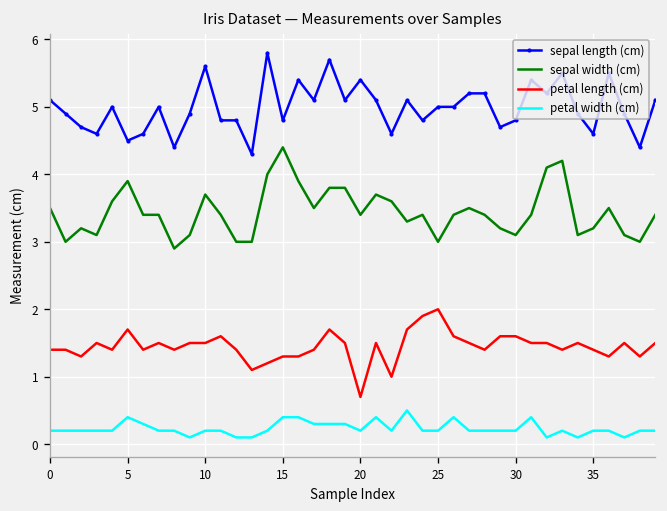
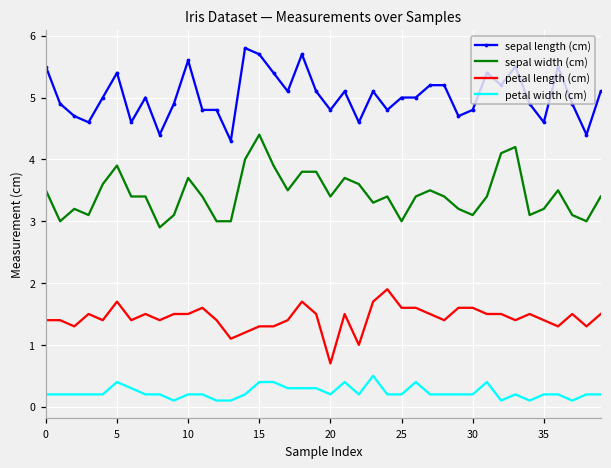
  {
    "sepal length (cm)": {
-     "0": 5.1,
-     "5": 4.5,
+     "0": 5.5,
+     "5": 5.4,
      "10": 5.6,
-     "15": 4.8,
-     "20": 5.4,
+     "15": 5.7,
+     "20": 4.8,
      "25": 5.0,
      "30": 4.8,
      "35": 4.6
    },
    "sepal width (cm)": {
      "0": 3.5,
      "5": 3.9,
      "10": 3.7,
      "15": 4.4,
      "20": 3.4,
      "25": 3.0,
      "30": 3.1,
      "35": 3.2
    },
    "petal length (cm)": {
      "0": 1.4,
      "5": 1.7,
      "10": 1.5,
      "15": 1.3,
      "20": 0.7,
-     "25": 2.0,
+     "25": 1.6,
      "30": 1.6,
      "35": 1.4
    },
    "petal width (cm)": {
      "0": 0.2,
      "5": 0.4,
      "10": 0.2,
      "15": 0.4,
      "20": 0.2,
      "25": 0.2,
      "30": 0.2,
      "35": 0.2
    }
  }
